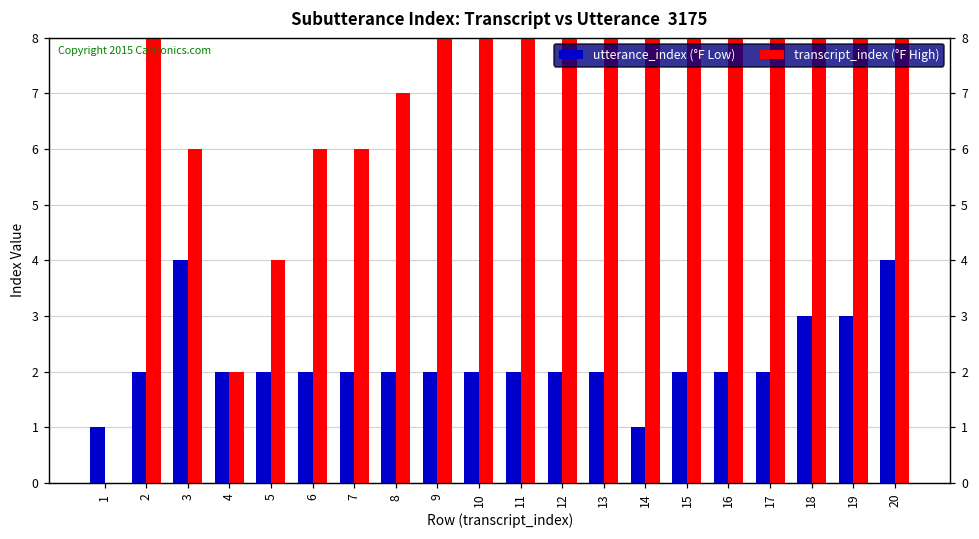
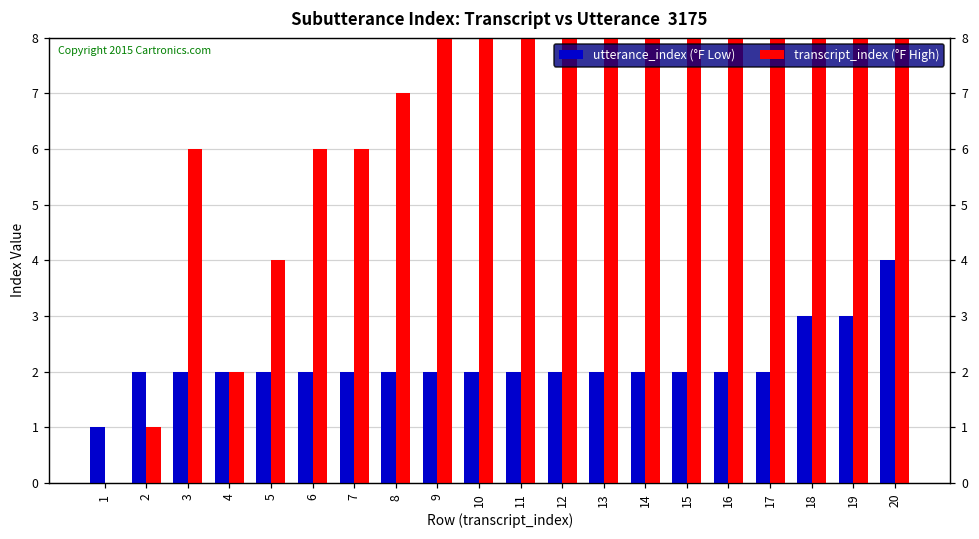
  {
    "utterance_index (°F Low)": {
      "1": 1,
      "2": 2,
-     "3": 4,
+     "3": 2,
      "4": 2,
      "5": 2,
      "6": 2,
      "7": 2,
      "8": 2,
      "9": 2,
      "10": 2,
      "11": 2,
      "12": 2,
      "13": 2,
-     "14": 1,
+     "14": 2,
      "15": 2,
      "16": 2,
      "17": 2,
      "18": 3,
      "19": 3,
      "20": 4
    },
    "transcript_index (°F High)": {
      "1": 0,
-     "2": 8,
+     "2": 1,
      "3": 6,
      "4": 2,
      "5": 4,
      "6": 6,
      "7": 6,
      "8": 7,
      "9": 8
    }
  }
